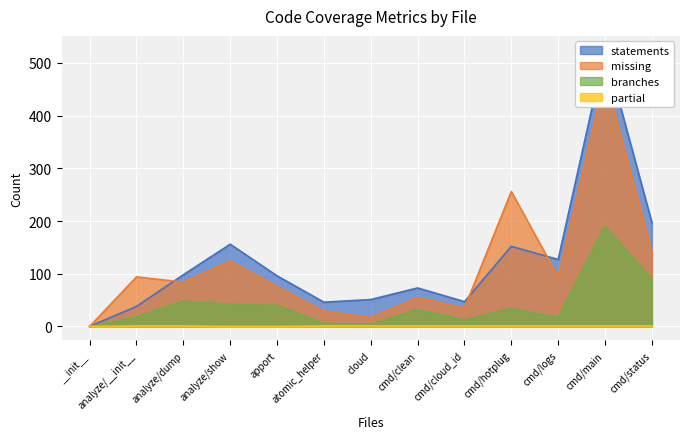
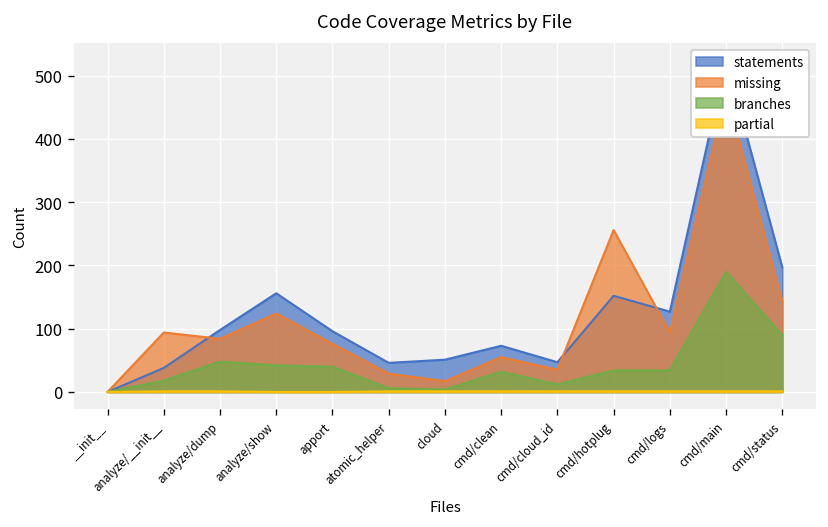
  {
    "statements": {
      "analyze/__init__": 40,
      "analyze/dump": 100,
      "analyze/show": 160,
      "apport": 100,
      "atomic_helper": 50,
      "cloud": 50,
      "cmd/clean": 70,
      "cmd/cloud_id": 50,
      "cmd/hotplug": 150,
      "cmd/logs": 130,
      "cmd/status": 200
    },
    "missing": {
      "analyze/__init__": 90,
      "analyze/dump": 80,
      "analyze/show": 120,
      "apport": 80,
      "atomic_helper": 30,
      "cloud": 20,
      "cmd/clean": 60,
      "cmd/cloud_id": 40,
      "cmd/hotplug": 260,
      "cmd/logs": 90,
      "cmd/status": 140
    },
    "branches": {
      "analyze/__init__": 20,
      "analyze/dump": 50,
      "analyze/show": 40,
      "apport": 40,
      "atomic_helper": 10,
      "cmd/clean": 30,
      "cmd/cloud_id": 10,
      "cmd/hotplug": 30,
-     "cmd/logs": 20,
+     "cmd/logs": 30,
      "cmd/main": 190,
      "cmd/status": 90
    },
    "partial": {
      "analyze/__init__": 0,
      "analyze/dump": 0,
      "analyze/show": 0,
      "apport": 0,
      "atomic_helper": 0,
      "cmd/clean": 0,
      "cmd/cloud_id": 0,
      "cmd/hotplug": 0,
      "cmd/logs": 0,
      "cmd/main": 0,
      "cmd/status": 0
    }
  }
